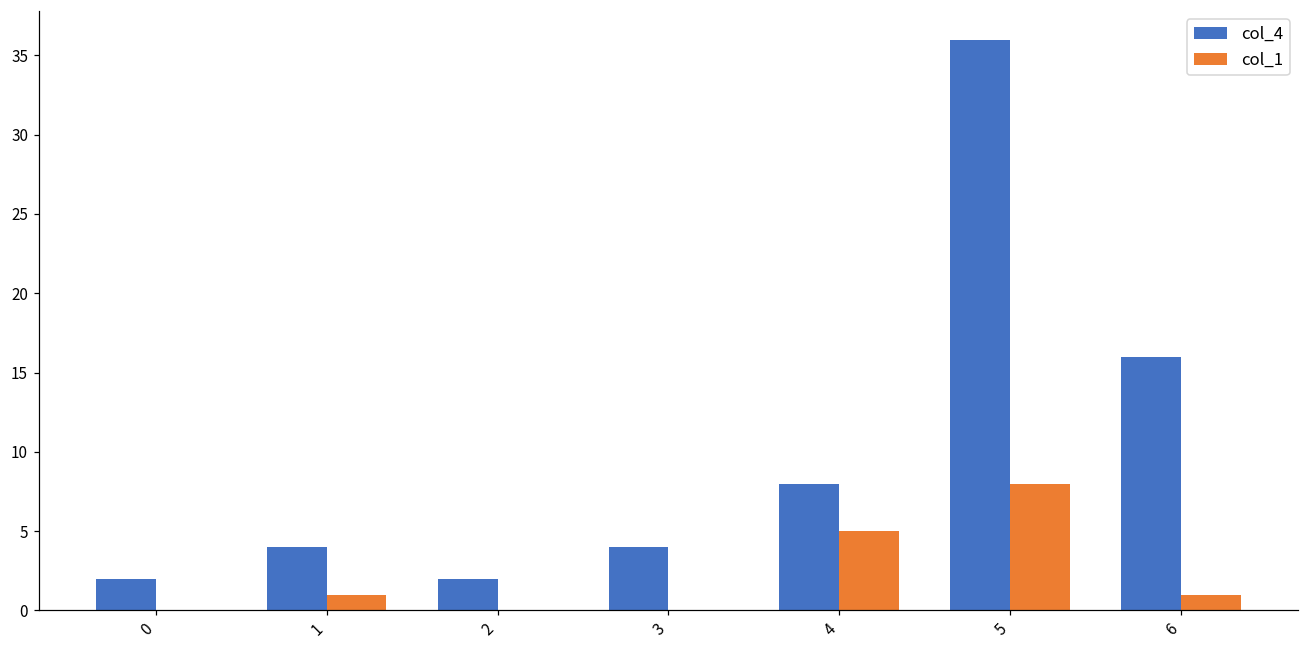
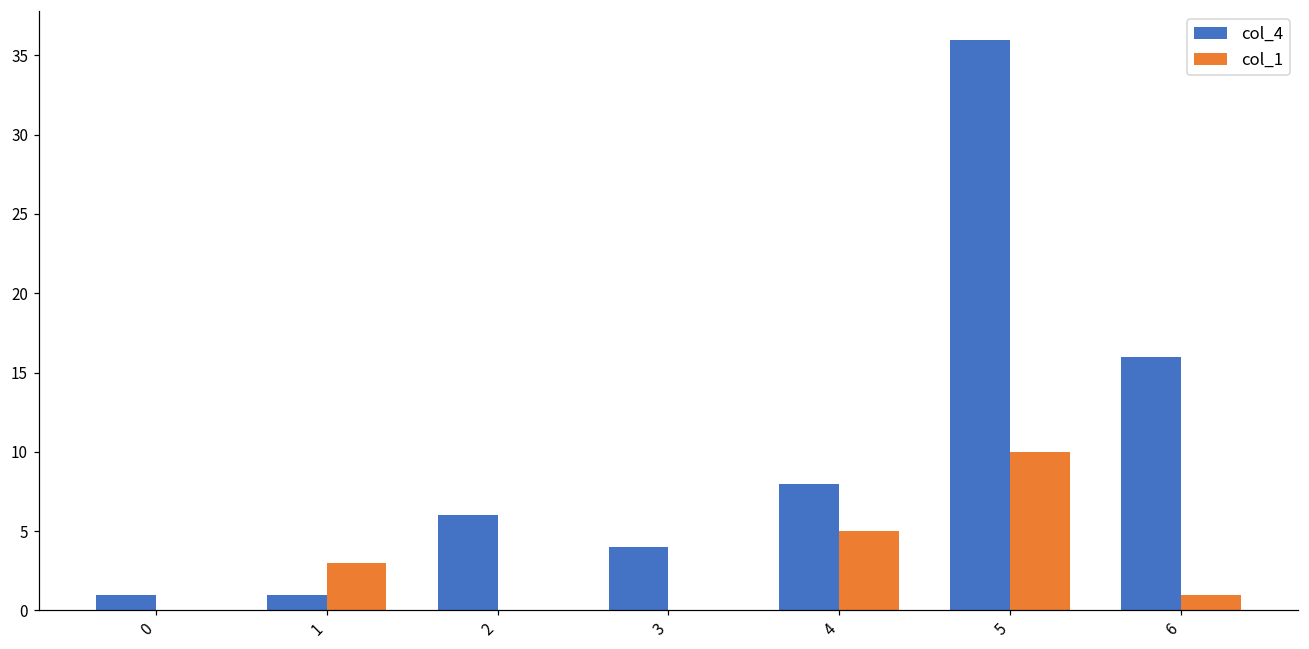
  {
    "col_4": {
-     "0": 2,
-     "1": 4,
-     "2": 2,
+     "0": 1,
+     "1": 1,
+     "2": 6,
      "3": 4,
      "4": 8,
      "5": 36,
      "6": 16
    },
    "col_1": {
      "0": 0,
-     "1": 1,
+     "1": 3,
      "2": 0,
      "3": 0,
      "4": 5,
-     "5": 8,
+     "5": 10,
      "6": 1
    }
  }
